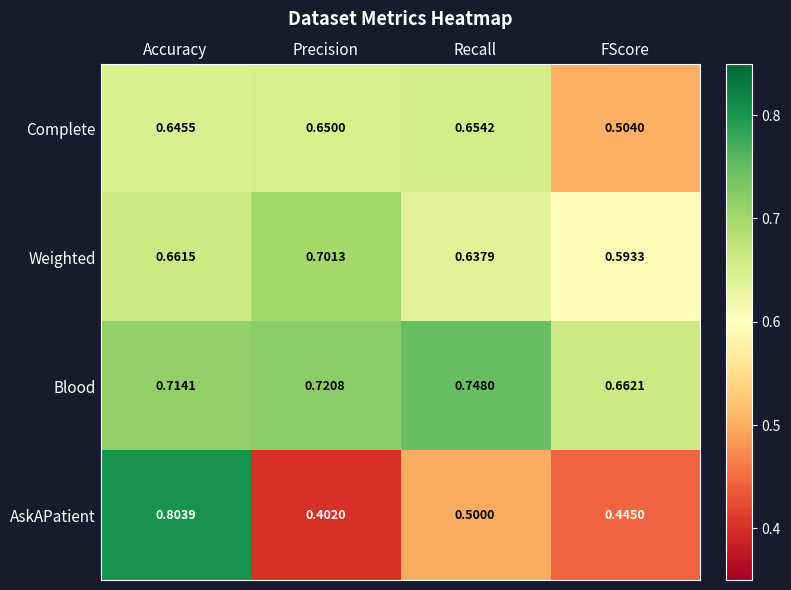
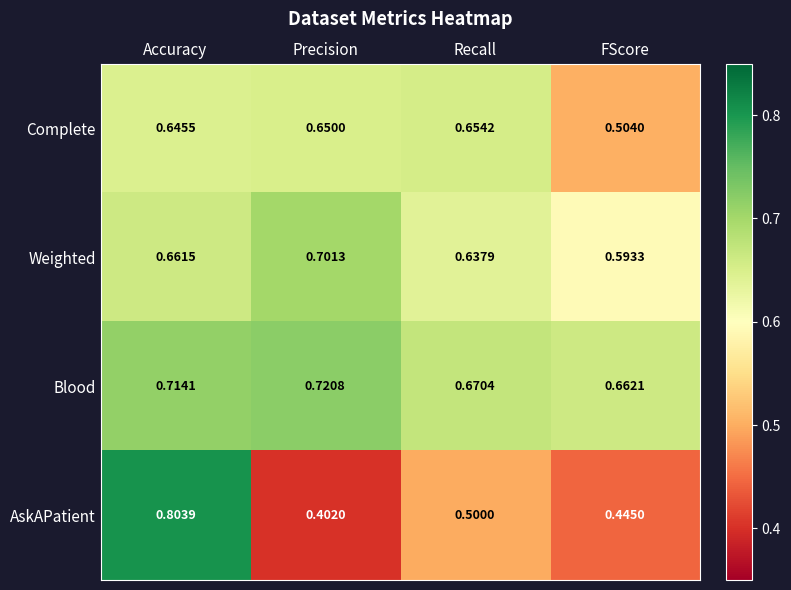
  {
    "Complete": {
      "Accuracy": 0.6455,
      "Precision": 0.6500,
      "Recall": 0.6542,
      "FScore": 0.5040
    },
    "Weighted": {
      "Accuracy": 0.6615,
      "Precision": 0.7013,
      "Recall": 0.6379,
      "FScore": 0.5933
    },
    "Blood": {
      "Accuracy": 0.7141,
      "Precision": 0.7208,
-     "Recall": 0.7480,
+     "Recall": 0.6704,
      "FScore": 0.6621
    },
    "AskAPatient": {
      "Accuracy": 0.8039,
      "Precision": 0.4020,
      "Recall": 0.5000,
      "FScore": 0.4450
    }
  }
